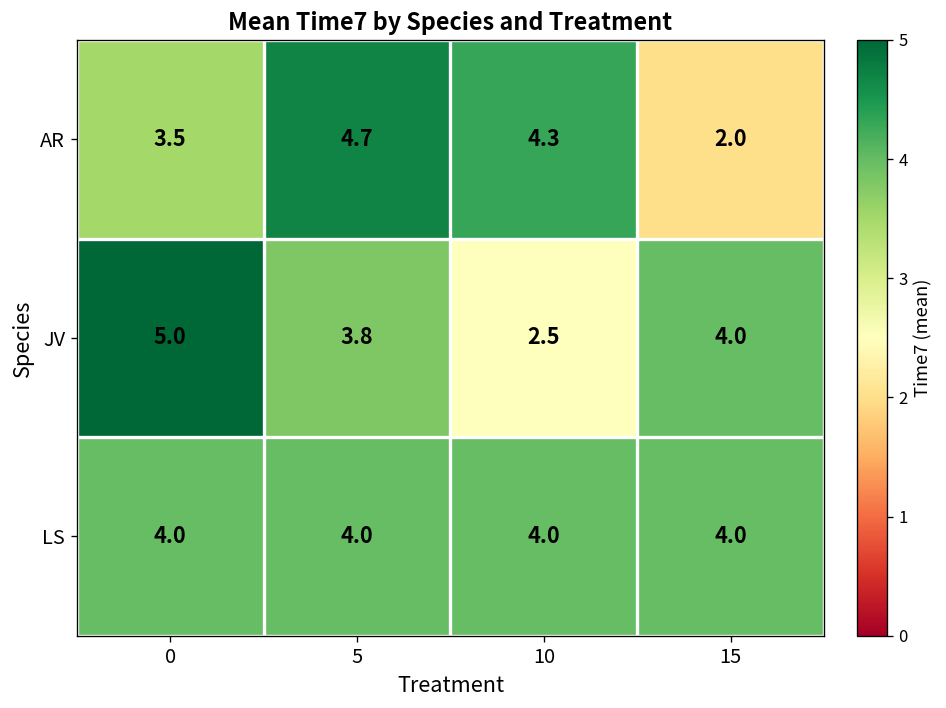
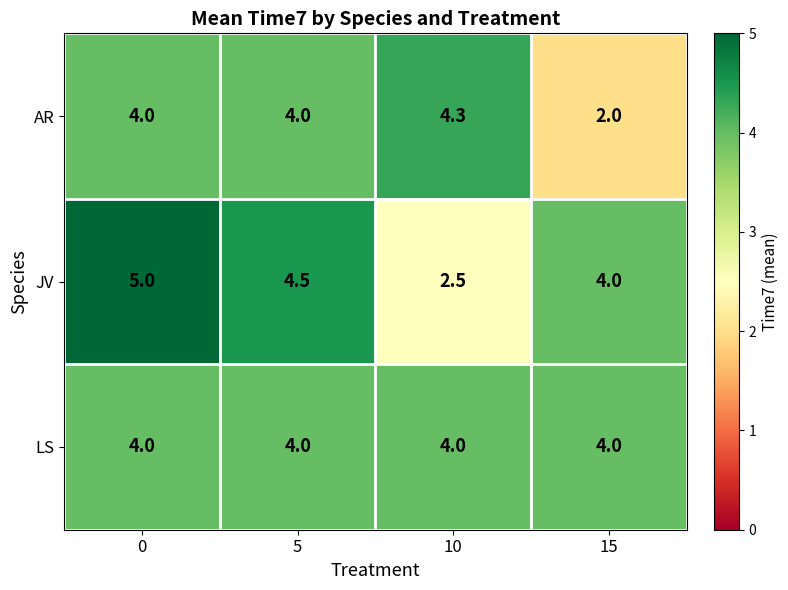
  {
    "AR": {
-     "0": 3.5,
-     "5": 4.7,
+     "0": 4.0,
+     "5": 4.0,
      "10": 4.3,
      "15": 2.0
    },
    "JV": {
      "0": 5.0,
-     "5": 3.8,
+     "5": 4.5,
      "10": 2.5,
      "15": 4.0
    },
    "LS": {
      "0": 4.0,
      "5": 4.0,
      "10": 4.0,
      "15": 4.0
    }
  }
